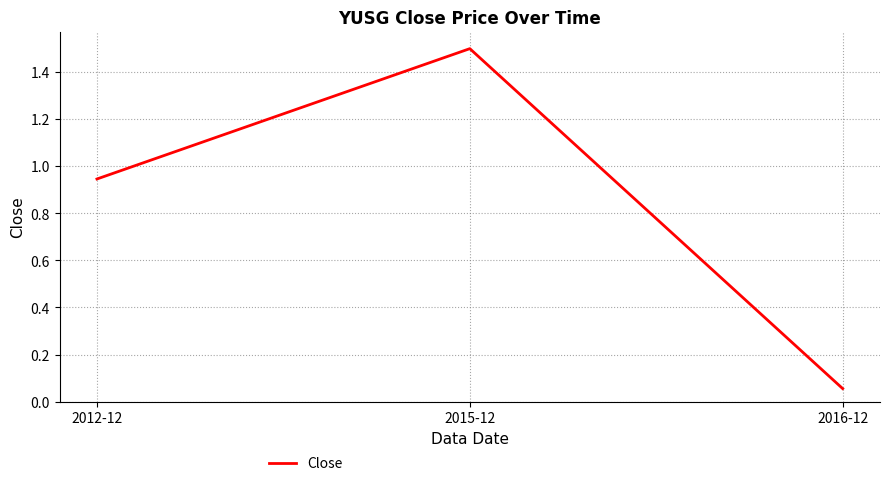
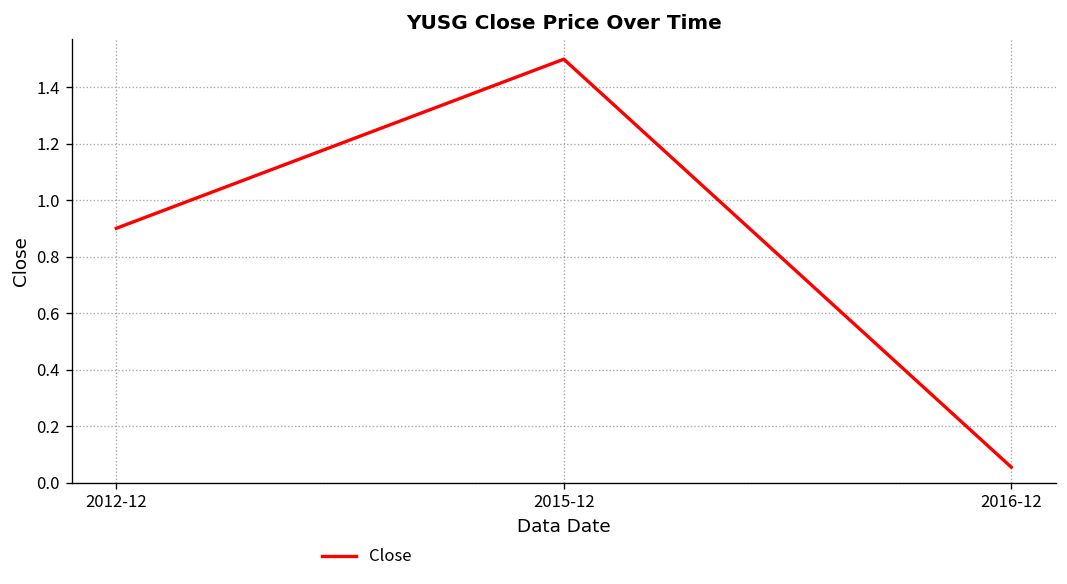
  {
-   "2012-12": 0.95,
+   "2012-12": 0.90,
    "2015-12": 1.50,
    "2016-12": 0.06
  }
